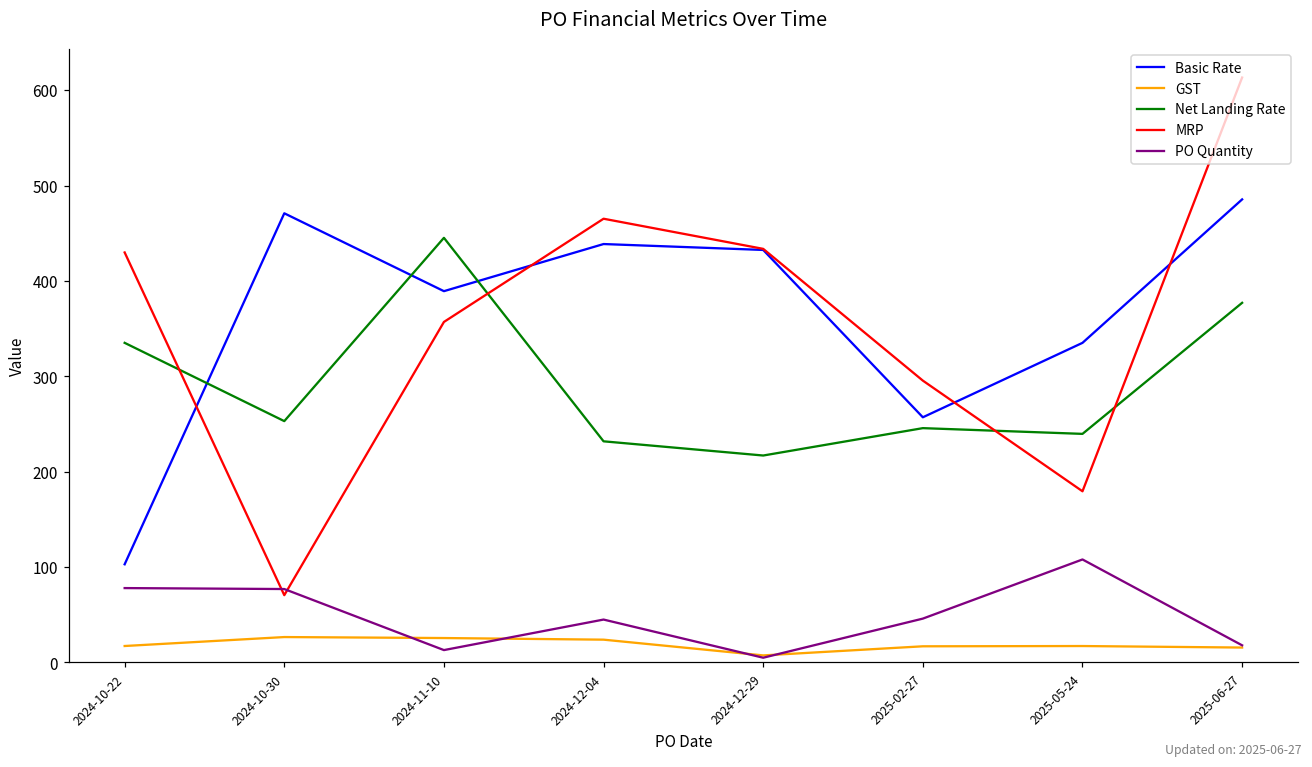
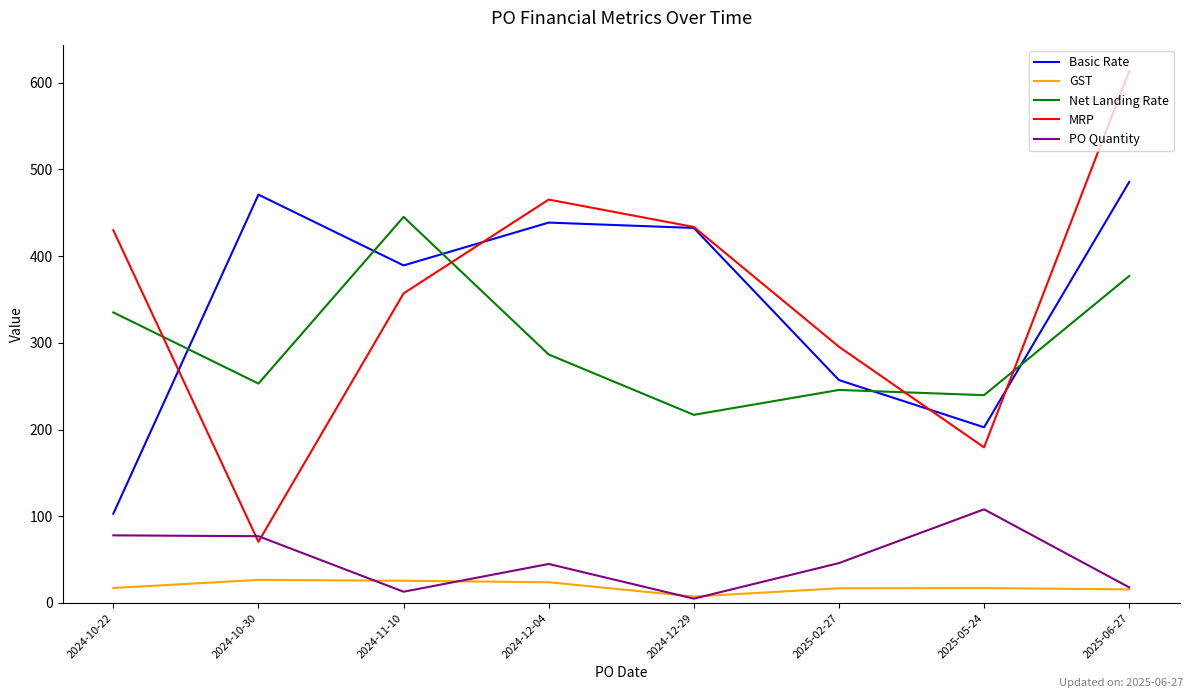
  {
    "Basic Rate": {
      "2024-10-22": 100,
      "2024-10-30": 470,
      "2024-11-10": 390,
      "2024-12-04": 440,
      "2025-02-27": 260,
-     "2025-05-24": 340,
+     "2025-05-24": 200,
      "2025-06-27": 490
    },
    "GST": {
      "2024-10-22": 20,
      "2024-10-30": 30,
      "2024-11-10": 30,
      "2024-12-04": 20,
      "2025-02-27": 20,
      "2025-05-24": 20
    },
    "Net Landing Rate": {
      "2024-10-22": 340,
      "2024-10-30": 250,
      "2024-11-10": 450,
-     "2024-12-04": 230,
+     "2024-12-04": 290,
      "2024-12-29": 220,
      "2025-02-27": 250,
      "2025-05-24": 240,
      "2025-06-27": 380
    },
    "MRP": {
      "2024-10-22": 430,
      "2024-10-30": 70,
      "2024-11-10": 360,
      "2024-12-04": 470,
      "2025-02-27": 300,
      "2025-05-24": 180
    },
    "PO Quantity": {
      "2024-10-22": 80,
      "2024-10-30": 80,
      "2024-11-10": 10,
      "2024-12-04": 50,
      "2025-02-27": 50,
      "2025-05-24": 110
    }
  }
